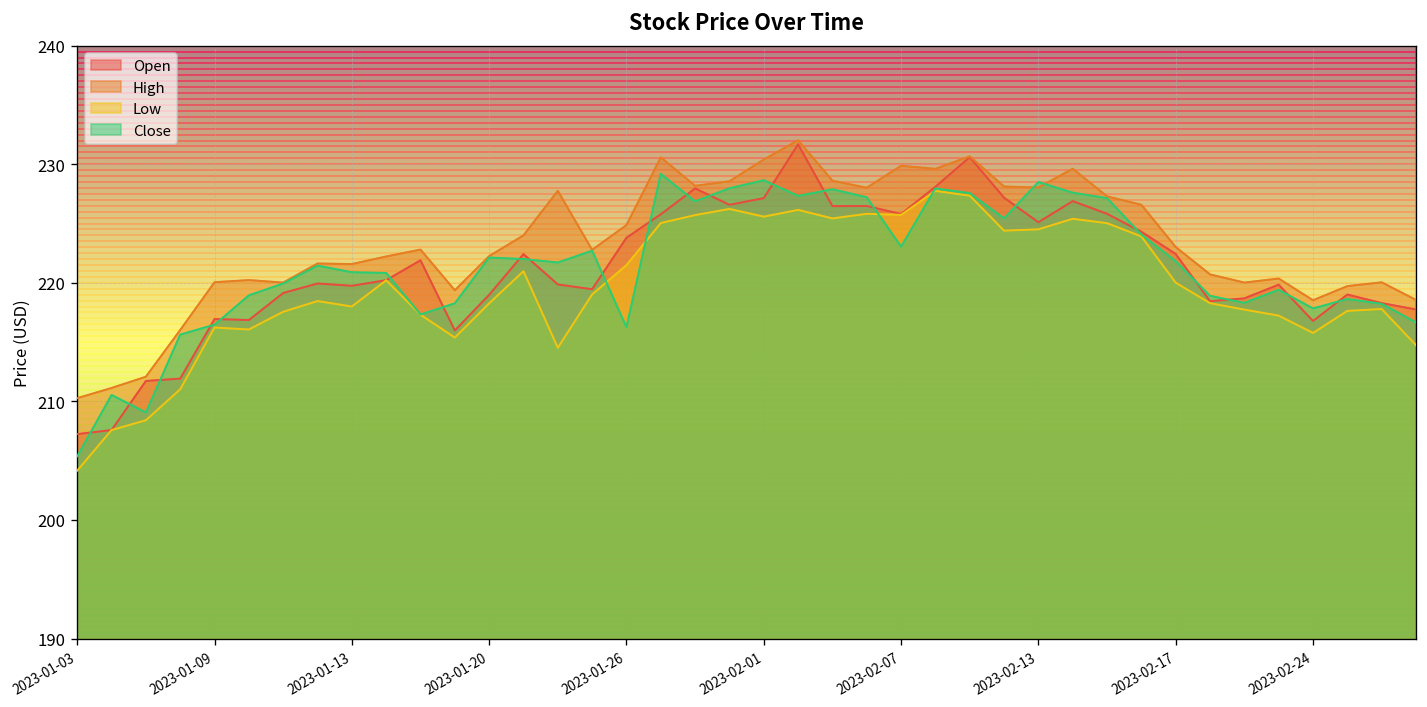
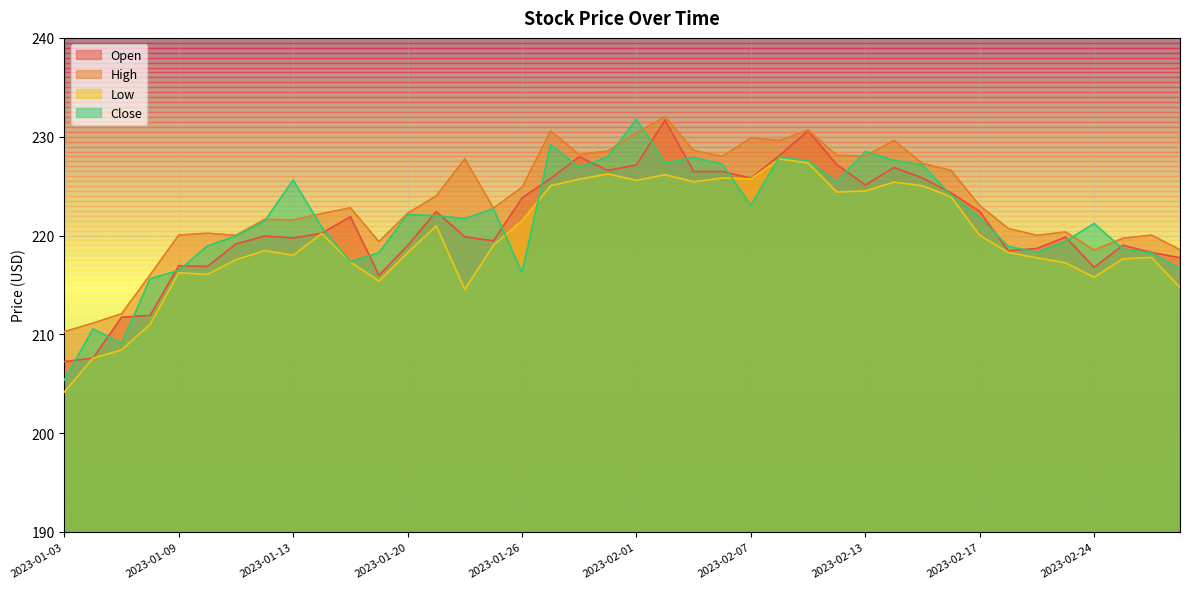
  {
    "Close": {
      "2023-01-03": 205,
-     "2023-01-13": 221,
+     "2023-01-13": 226,
      "2023-01-26": 216,
-     "2023-02-01": 229,
+     "2023-02-01": 232,
      "2023-02-07": 223,
      "2023-02-13": 229,
      "2023-02-17": 222,
-     "2023-02-24": 218
+     "2023-02-24": 221
    }
  }
